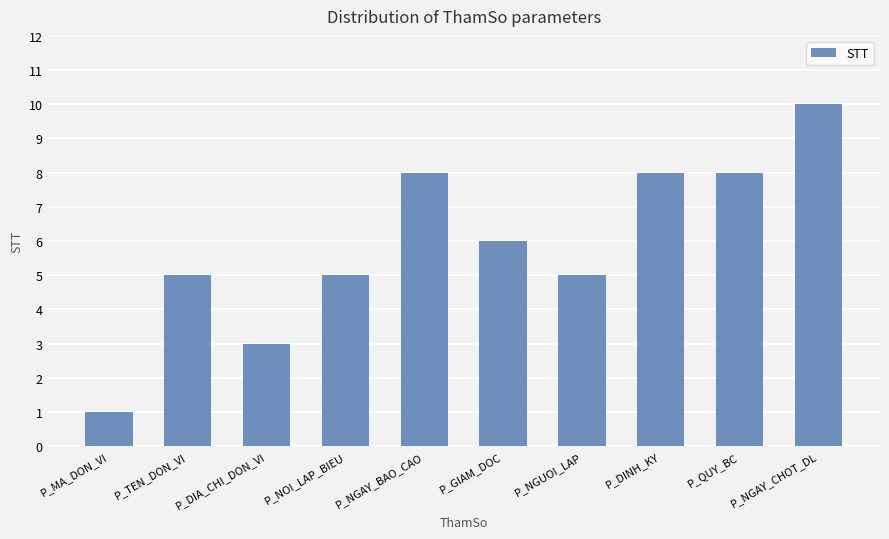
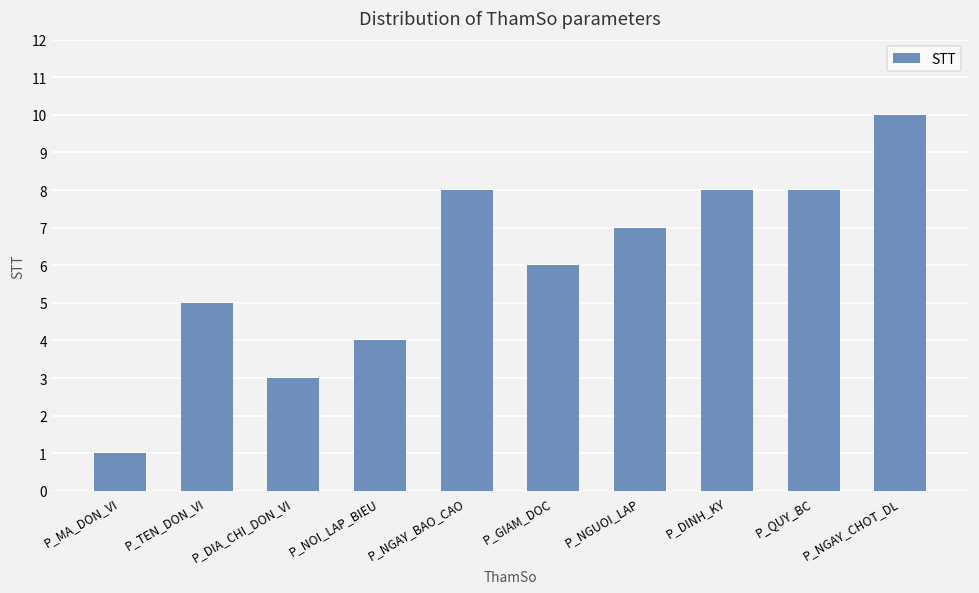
  {
    "P_MA_DON_VI": 1,
    "P_TEN_DON_VI": 5,
    "P_DIA_CHI_DON_VI": 3,
-   "P_NOI_LAP_BIEU": 5,
+   "P_NOI_LAP_BIEU": 4,
    "P_NGAY_BAO_CAO": 8,
    "P_GIAM_DOC": 6,
-   "P_NGUOI_LAP": 5,
+   "P_NGUOI_LAP": 7,
    "P_DINH_KY": 8,
    "P_QUY_BC": 8,
    "P_NGAY_CHOT_DL": 10
  }
